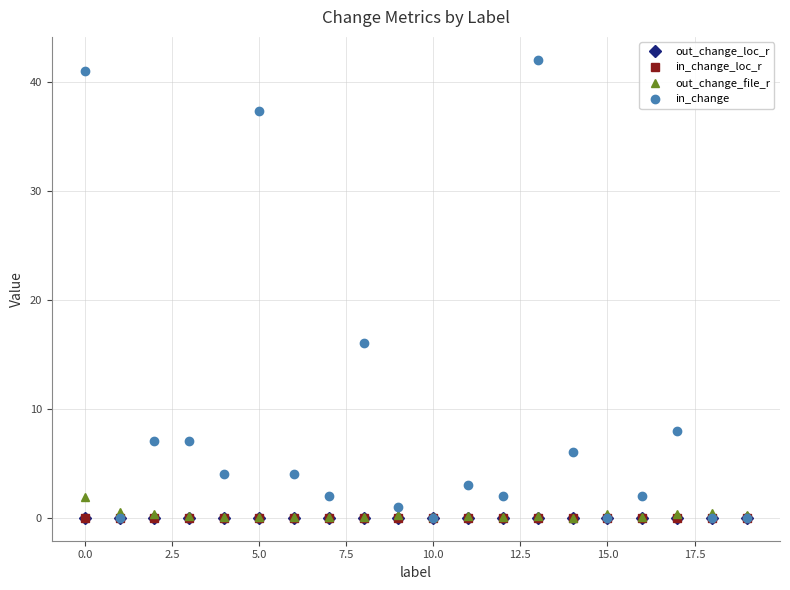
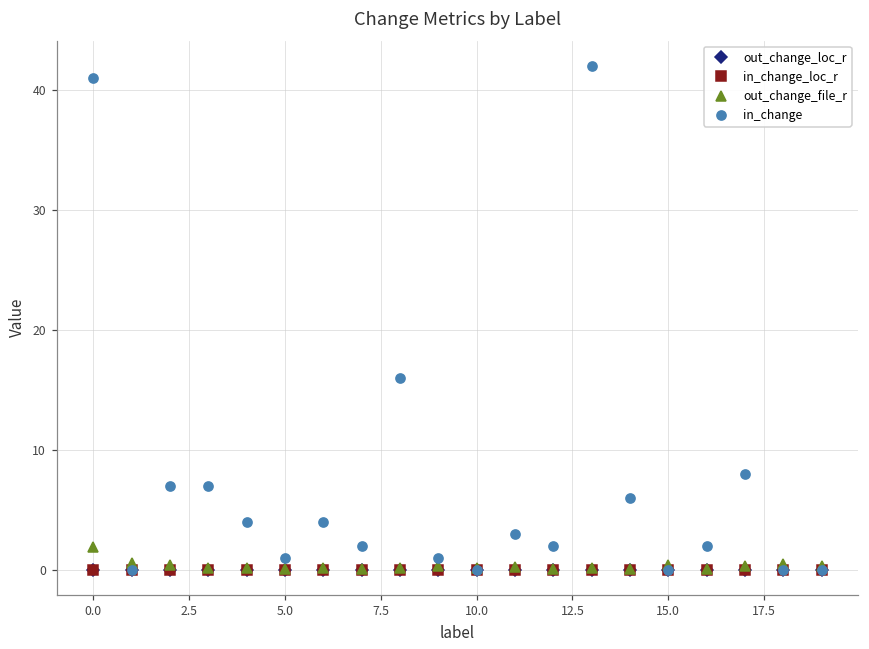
  {
    "in_change_loc_r": {
      "0.0": 0.0
    },
    "out_change_file_r": {
      "0.0": 1.9,
      "15.0": 0.4
    },
    "in_change": {
      "0.0": 41.0,
-     "5.0": 37.3
+     "5.0": 1.0
    }
  }
